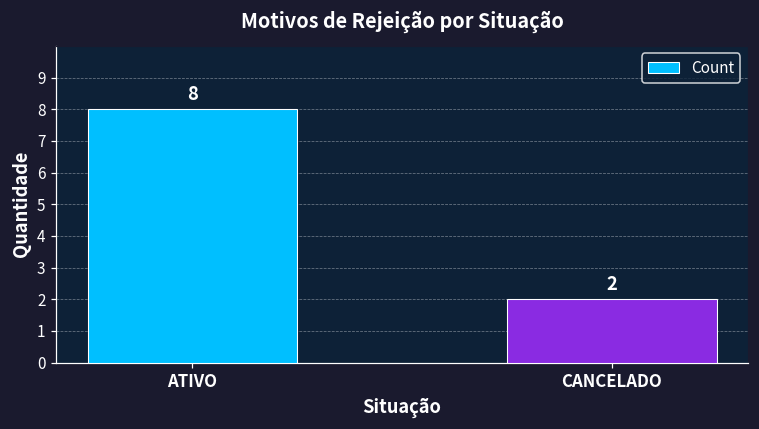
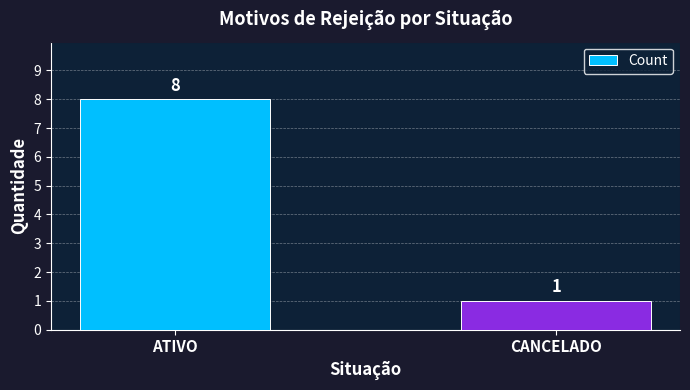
  {
    "ATIVO": 8,
-   "CANCELADO": 2
+   "CANCELADO": 1
  }
